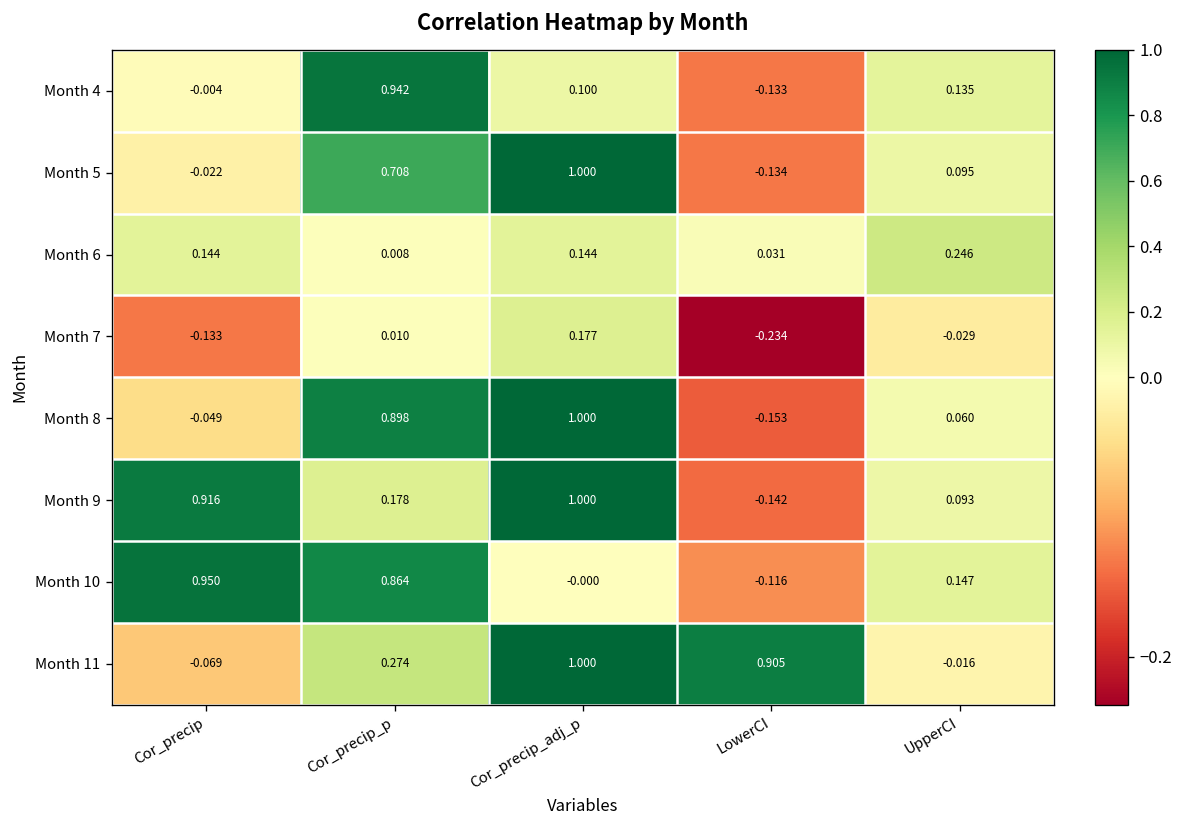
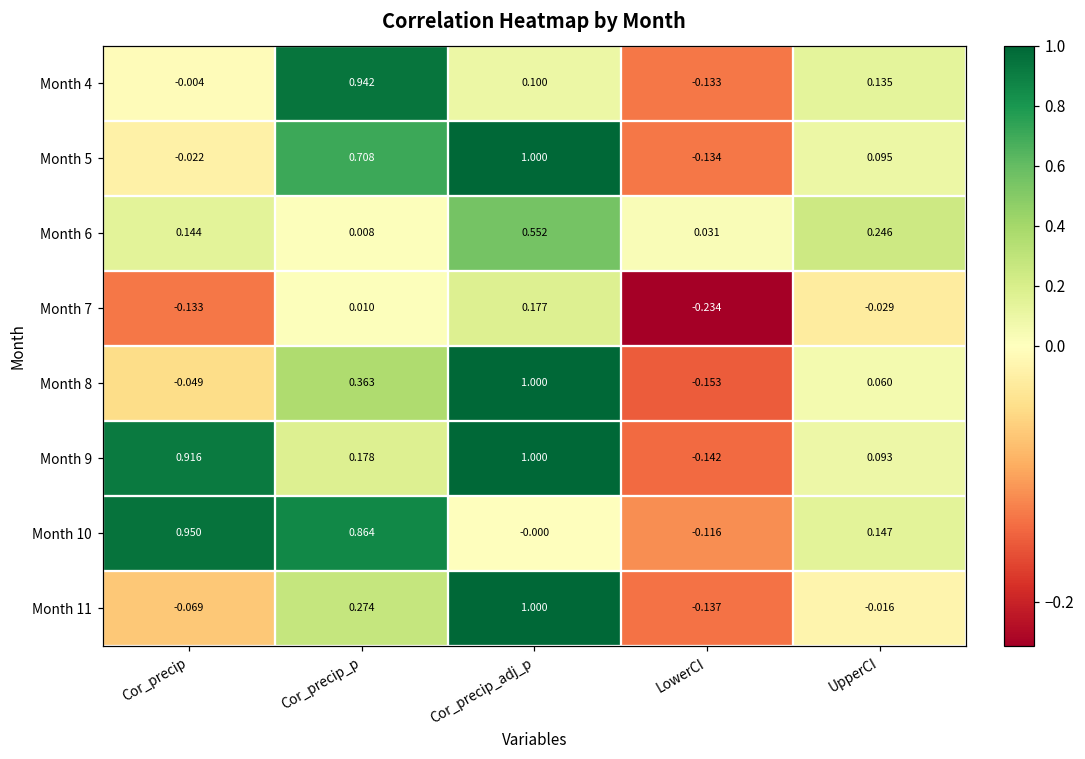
  {
    "Month 4": {
      "Cor_precip": -0.004,
      "Cor_precip_p": 0.942,
      "Cor_precip_adj_p": 0.100,
      "LowerCI": -0.133,
      "UpperCI": 0.135
    },
    "Month 5": {
      "Cor_precip": -0.022,
      "Cor_precip_p": 0.708,
      "Cor_precip_adj_p": 1.000,
      "LowerCI": -0.134,
      "UpperCI": 0.095
    },
    "Month 6": {
      "Cor_precip": 0.144,
      "Cor_precip_p": 0.008,
-     "Cor_precip_adj_p": 0.144,
+     "Cor_precip_adj_p": 0.552,
      "LowerCI": 0.031,
      "UpperCI": 0.246
    },
    "Month 7": {
      "Cor_precip": -0.133,
      "Cor_precip_p": 0.010,
      "Cor_precip_adj_p": 0.177,
      "LowerCI": -0.234,
      "UpperCI": -0.029
    },
    "Month 8": {
      "Cor_precip": -0.049,
-     "Cor_precip_p": 0.898,
+     "Cor_precip_p": 0.363,
      "Cor_precip_adj_p": 1.000,
      "LowerCI": -0.153,
      "UpperCI": 0.060
    },
    "Month 9": {
      "Cor_precip": 0.916,
      "Cor_precip_p": 0.178,
      "Cor_precip_adj_p": 1.000,
      "LowerCI": -0.142,
      "UpperCI": 0.093
    },
    "Month 10": {
      "Cor_precip": 0.950,
      "Cor_precip_p": 0.864,
      "Cor_precip_adj_p": -0.000,
      "LowerCI": -0.116,
      "UpperCI": 0.147
    },
    "Month 11": {
      "Cor_precip": -0.069,
      "Cor_precip_p": 0.274,
      "Cor_precip_adj_p": 1.000,
-     "LowerCI": 0.905,
+     "LowerCI": -0.137,
      "UpperCI": -0.016
    }
  }
